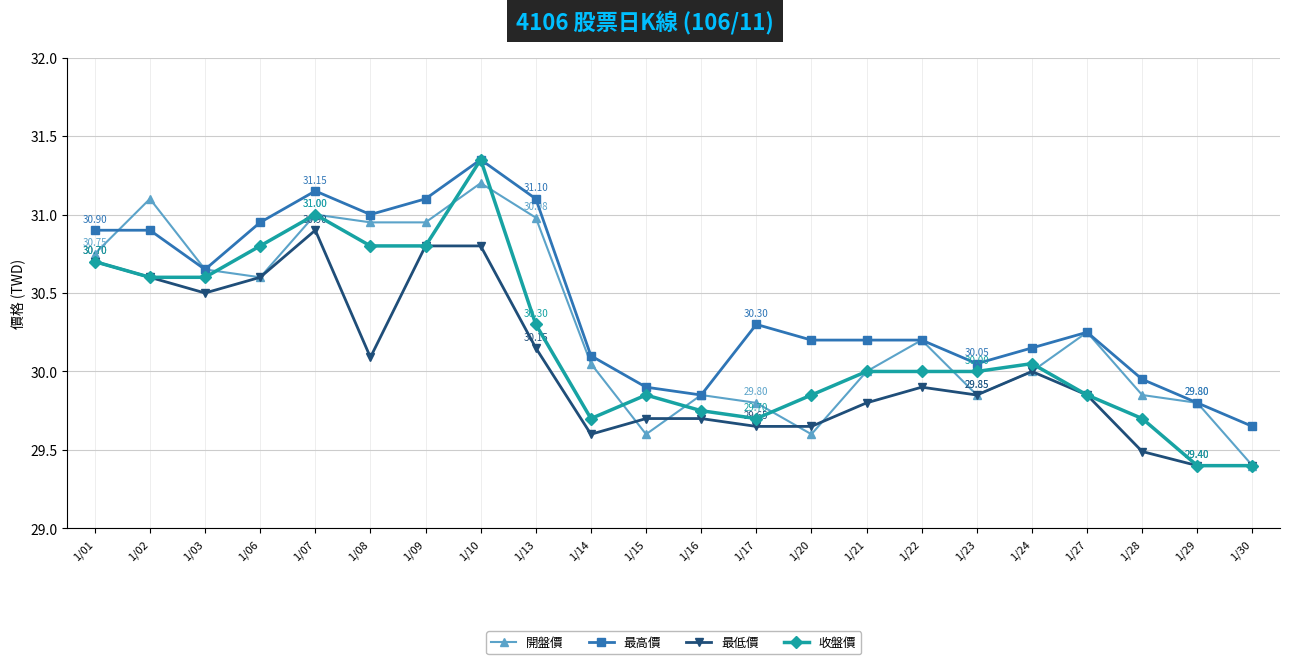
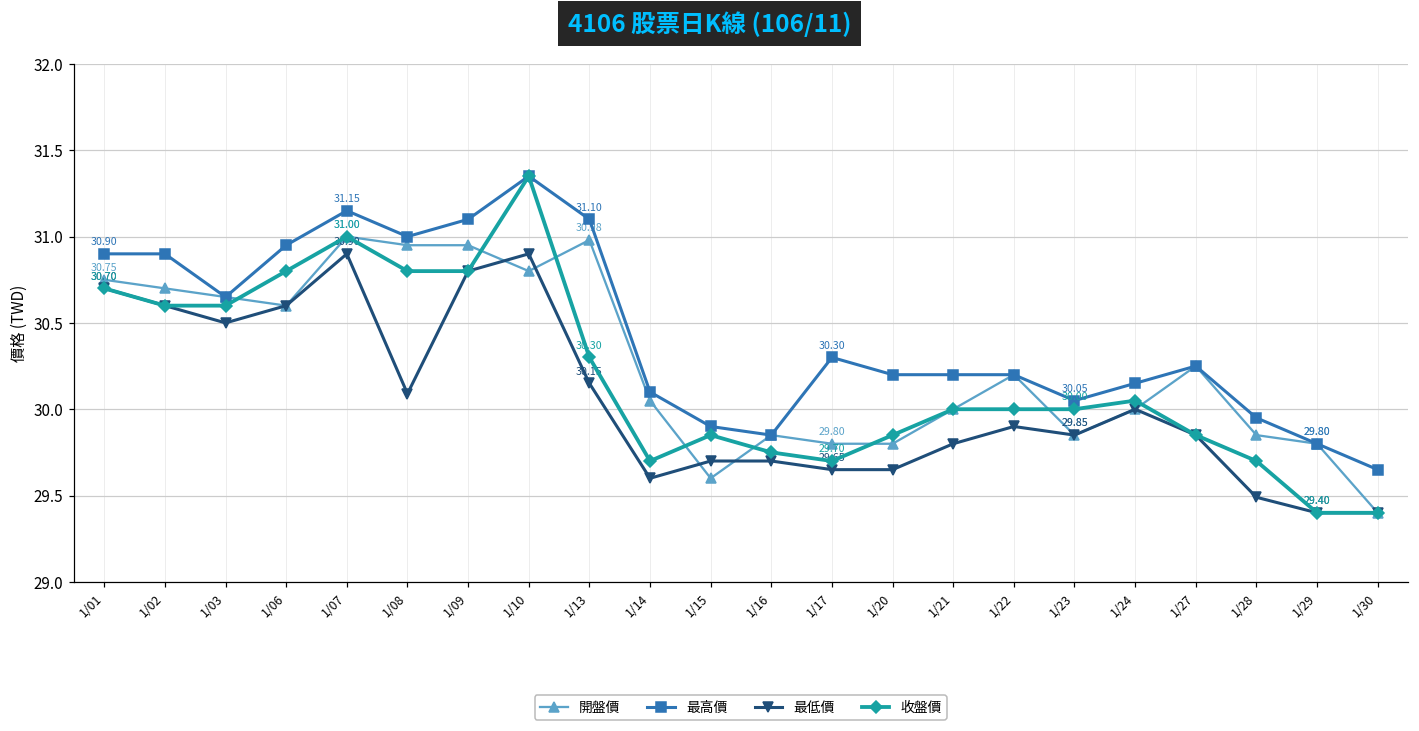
  {
    "開盤價": {
-     "1/02": 31.1,
+     "1/02": 30.7,
      "1/08": 30.95,
      "1/09": 30.95,
-     "1/10": 31.2,
+     "1/10": 30.8,
      "1/14": 30.05,
      "1/15": 29.6,
-     "1/20": 29.6,
+     "1/20": 29.8,
      "1/28": 29.85
    },
    "最低價": {
      "1/03": 30.5,
      "1/08": 30.1,
-     "1/10": 30.8,
+     "1/10": 30.9,
      "1/14": 29.6,
      "1/15": 29.7,
      "1/16": 29.7,
      "1/20": 29.65,
      "1/21": 29.8,
      "1/22": 29.9,
      "1/28": 29.5
    }
  }
